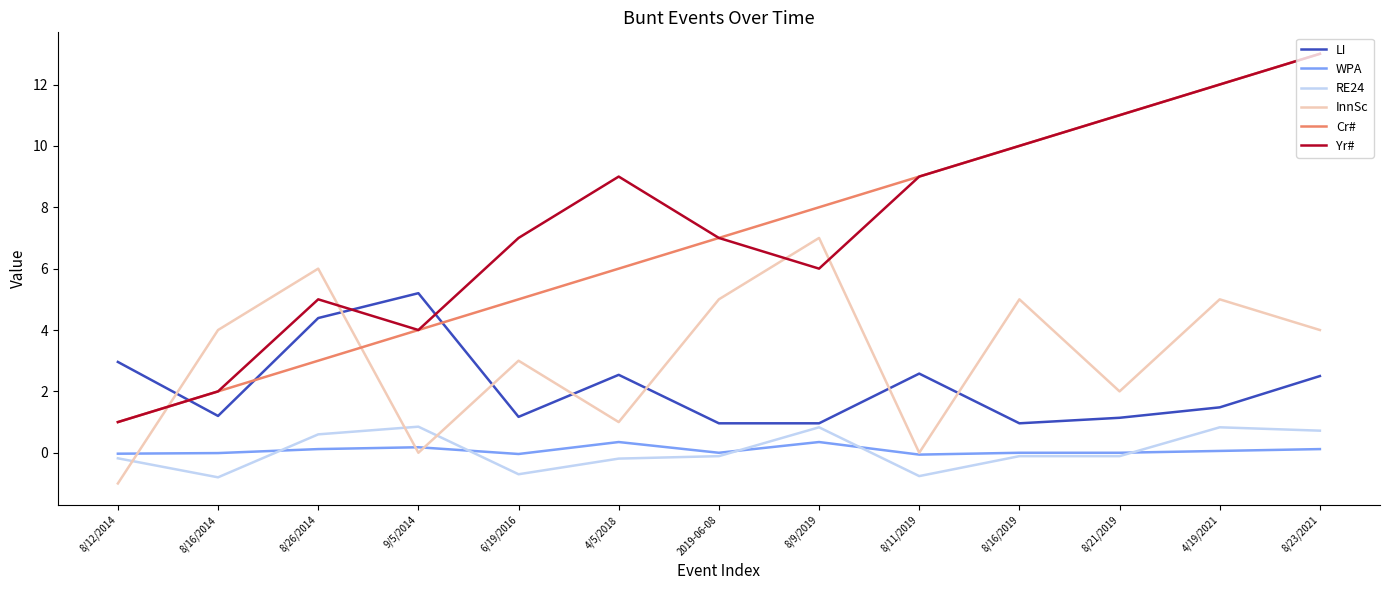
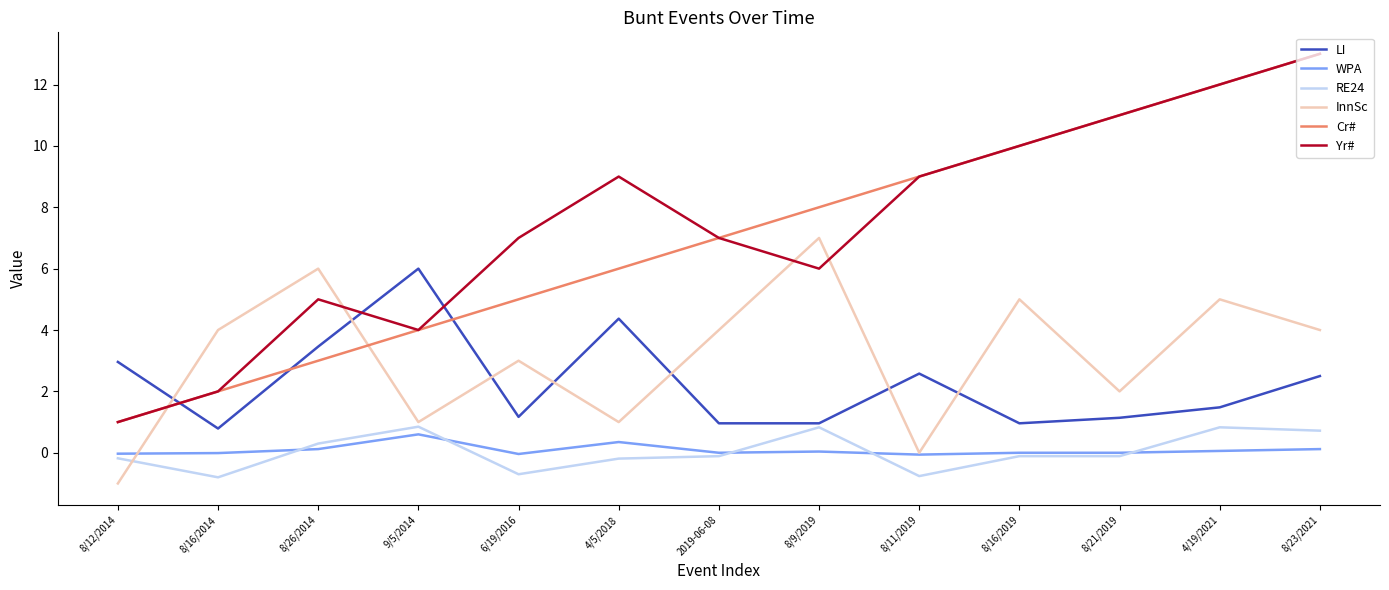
  {
    "LI": {
      "8/12/2014": 3.0,
-     "8/16/2014": 1.2,
-     "8/26/2014": 4.4,
-     "9/5/2014": 5.2,
+     "8/16/2014": 0.8,
+     "8/26/2014": 3.5,
+     "9/5/2014": 6.0,
      "6/19/2016": 1.2,
-     "4/5/2018": 2.5,
+     "4/5/2018": 4.4,
      "2019-06-08": 1.0,
      "8/9/2019": 1.0,
      "8/11/2019": 2.6,
      "8/16/2019": 1.0,
      "8/21/2019": 1.1,
      "4/19/2021": 1.5,
      "8/23/2021": 2.5
    },
    "WPA": {
      "8/12/2014": 0.0,
      "8/16/2014": 0.0,
      "8/26/2014": 0.1,
-     "9/5/2014": 0.2,
+     "9/5/2014": 0.6,
      "6/19/2016": 0.0,
      "4/5/2018": 0.4,
      "2019-06-08": 0.0,
-     "8/9/2019": 0.4,
+     "8/9/2019": 0.0,
      "8/16/2019": 0.0,
      "8/21/2019": 0.0,
      "4/19/2021": 0.1,
      "8/23/2021": 0.1
    },
    "RE24": {
      "8/12/2014": -0.2,
      "8/16/2014": -0.8,
-     "8/26/2014": 0.6,
+     "8/26/2014": 0.3,
      "9/5/2014": 0.9,
      "6/19/2016": -0.7,
      "4/5/2018": -0.2,
      "2019-06-08": -0.1,
      "8/9/2019": 0.8,
      "8/11/2019": -0.8,
      "8/16/2019": -0.1,
      "8/21/2019": -0.1,
      "4/19/2021": 0.8,
      "8/23/2021": 0.7
    },
    "InnSc": {
      "8/12/2014": -1,
      "8/16/2014": 4,
      "8/26/2014": 6,
-     "9/5/2014": 0,
+     "9/5/2014": 1,
      "6/19/2016": 3,
      "4/5/2018": 1,
-     "2019-06-08": 5,
+     "2019-06-08": 4,
      "8/9/2019": 7,
      "8/16/2019": 5,
      "8/21/2019": 2,
      "4/19/2021": 5,
      "8/23/2021": 4
    },
    "Cr#": {
      "8/26/2014": 3.0,
      "6/19/2016": 5.0,
      "4/5/2018": 6.0,
      "8/9/2019": 8.0
    },
    "Yr#": {
      "8/26/2014": 5.0,
      "6/19/2016": 7.0,
      "4/5/2018": 9.0,
      "8/9/2019": 6.0
    }
  }
